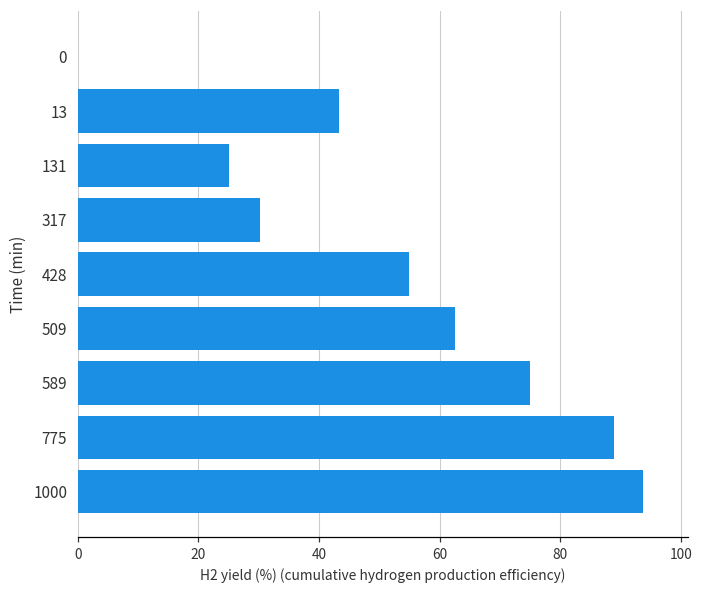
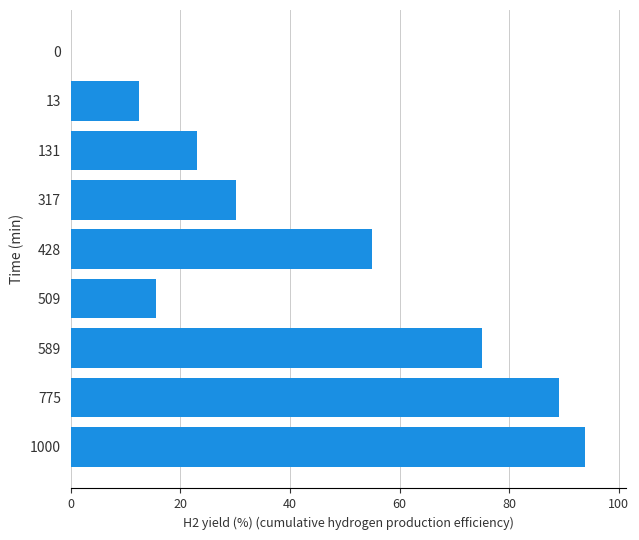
  {
    "0": 0,
-   "13": 43,
-   "131": 25,
+   "13": 13,
+   "131": 23,
    "317": 30,
    "428": 55,
-   "509": 63,
+   "509": 16,
    "589": 75,
    "775": 89,
    "1000": 94
  }
